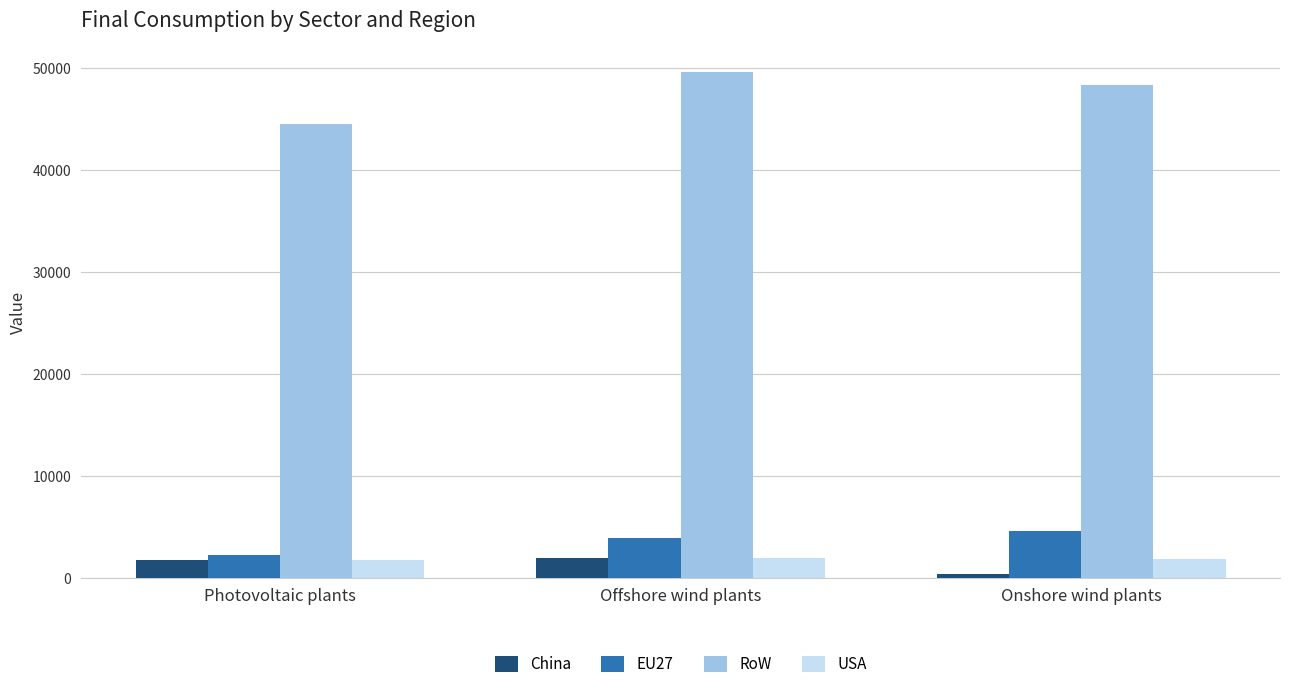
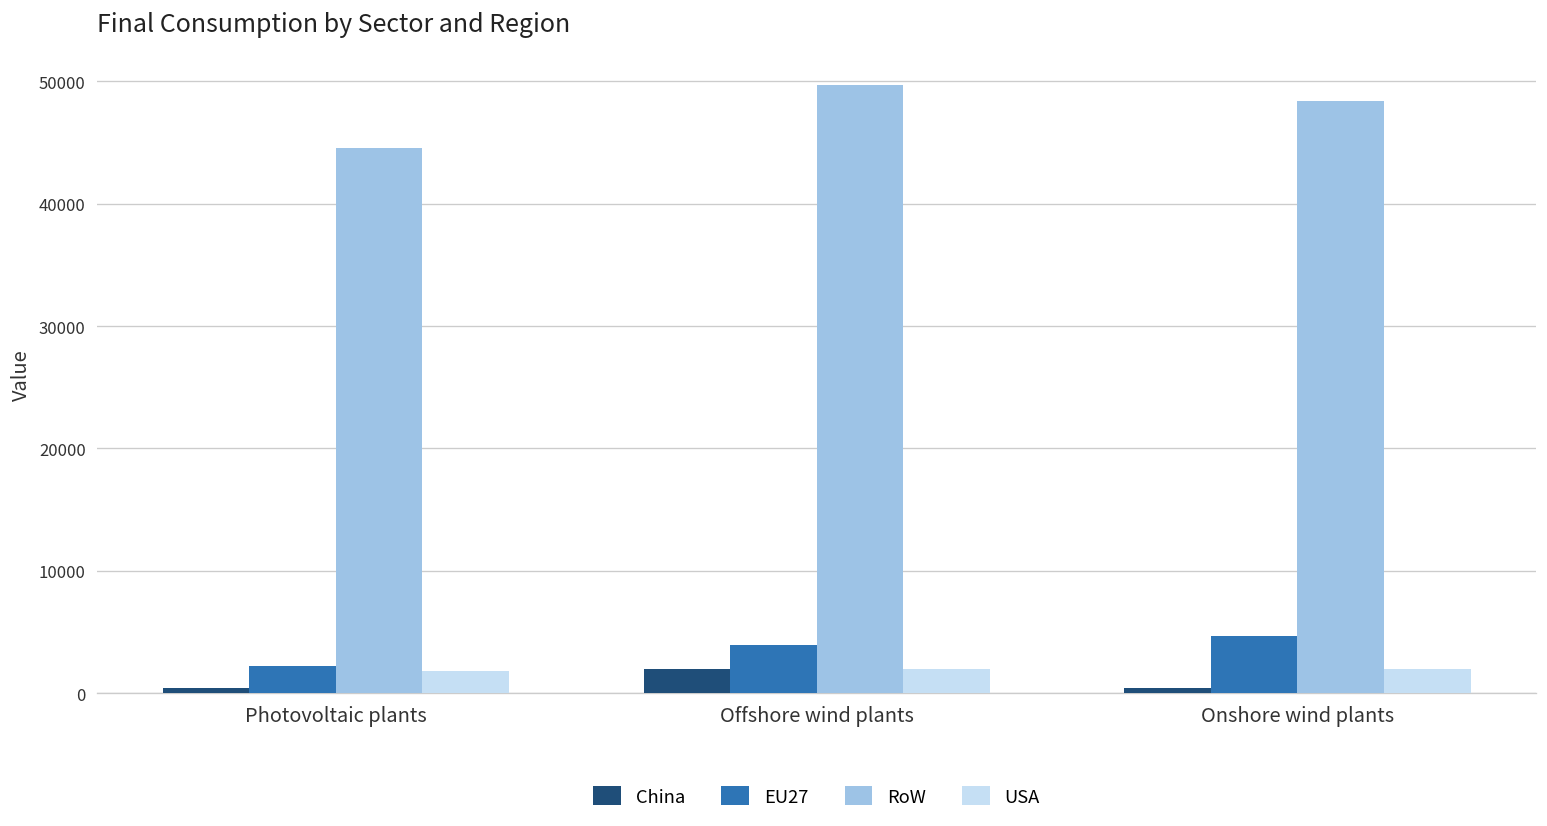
  {
    "China": {
-     "Photovoltaic plants": 1800,
+     "Photovoltaic plants": 400,
      "Offshore wind plants": 2000,
      "Onshore wind plants": 400
    },
    "EU27": {
      "Photovoltaic plants": 2200,
      "Offshore wind plants": 4000,
      "Onshore wind plants": 4700
    }
  }
